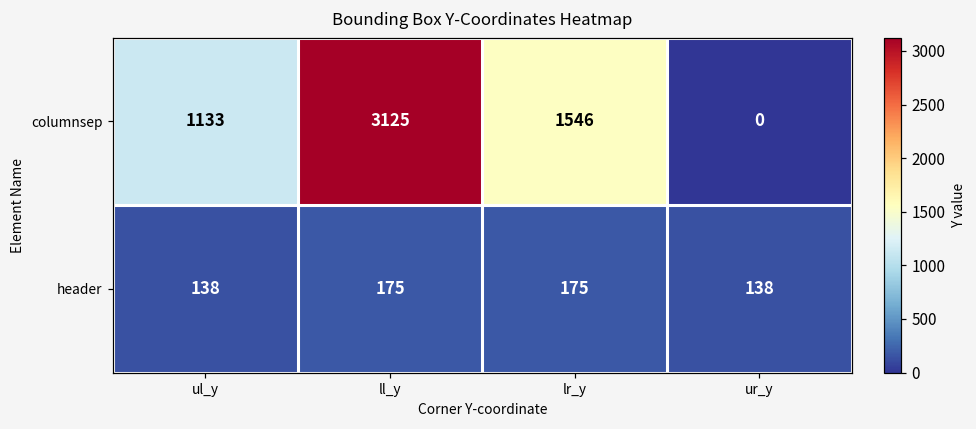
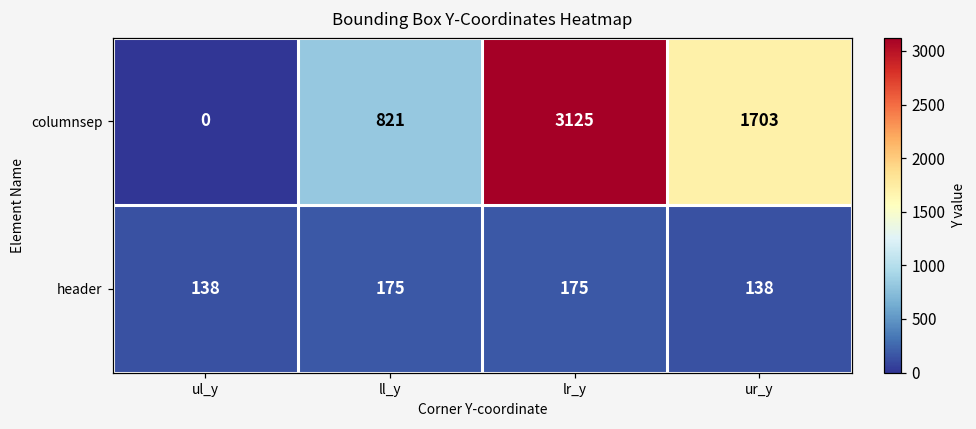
  {
    "columnsep": {
-     "ul_y": 1133,
-     "ll_y": 3125,
-     "lr_y": 1546,
-     "ur_y": 0
+     "ul_y": 0,
+     "ll_y": 821,
+     "lr_y": 3125,
+     "ur_y": 1703
    },
    "header": {
      "ul_y": 138,
      "ll_y": 175,
      "lr_y": 175,
      "ur_y": 138
    }
  }
